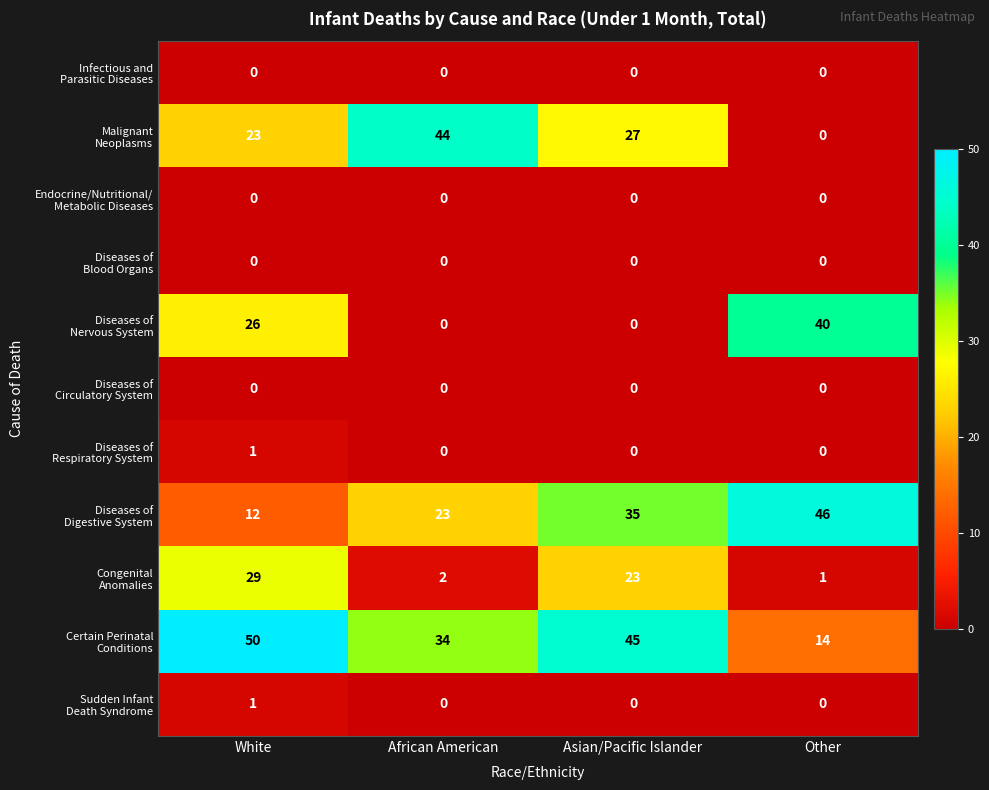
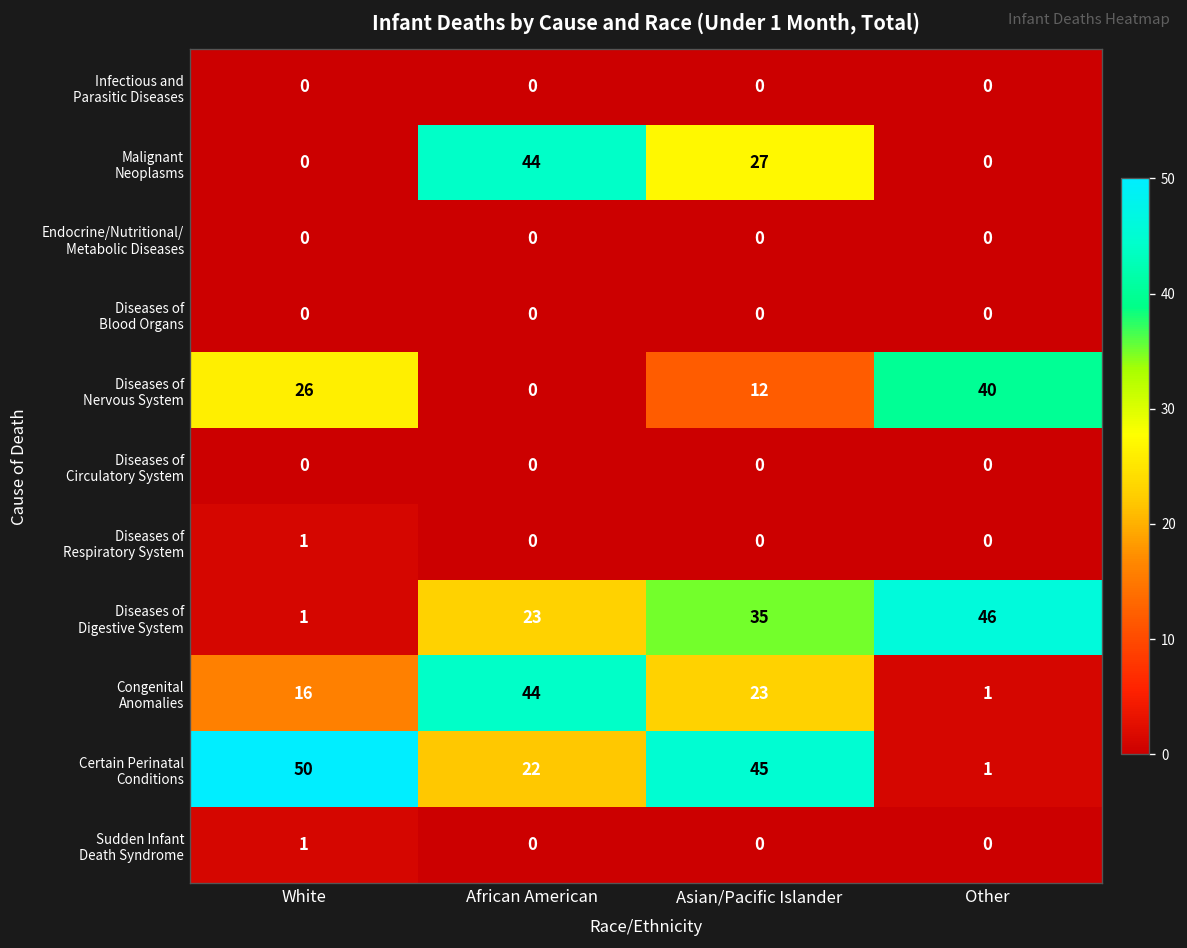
  {
    "Infectious and Parasitic Diseases": {
      "White": 0,
      "African American": 0,
      "Asian/Pacific Islander": 0,
      "Other": 0
    },
    "Malignant Neoplasms": {
-     "White": 23,
+     "White": 0,
      "African American": 44,
      "Asian/Pacific Islander": 27,
      "Other": 0
    },
    "Endocrine/Nutritional/ Metabolic Diseases": {
      "White": 0,
      "African American": 0,
      "Asian/Pacific Islander": 0,
      "Other": 0
    },
    "Diseases of Blood Organs": {
      "White": 0,
      "African American": 0,
      "Asian/Pacific Islander": 0,
      "Other": 0
    },
    "Diseases of Nervous System": {
      "White": 26,
      "African American": 0,
-     "Asian/Pacific Islander": 0,
+     "Asian/Pacific Islander": 12,
      "Other": 40
    },
    "Diseases of Circulatory System": {
      "White": 0,
      "African American": 0,
      "Asian/Pacific Islander": 0,
      "Other": 0
    },
    "Diseases of Respiratory System": {
      "White": 1,
      "African American": 0,
      "Asian/Pacific Islander": 0,
      "Other": 0
    },
    "Diseases of Digestive System": {
-     "White": 12,
+     "White": 1,
      "African American": 23,
      "Asian/Pacific Islander": 35,
      "Other": 46
    },
    "Congenital Anomalies": {
-     "White": 29,
-     "African American": 2,
+     "White": 16,
+     "African American": 44,
      "Asian/Pacific Islander": 23,
      "Other": 1
    },
    "Certain Perinatal Conditions": {
      "White": 50,
-     "African American": 34,
+     "African American": 22,
      "Asian/Pacific Islander": 45,
-     "Other": 14
+     "Other": 1
    },
    "Sudden Infant Death Syndrome": {
      "White": 1,
      "African American": 0,
      "Asian/Pacific Islander": 0,
      "Other": 0
    }
  }
